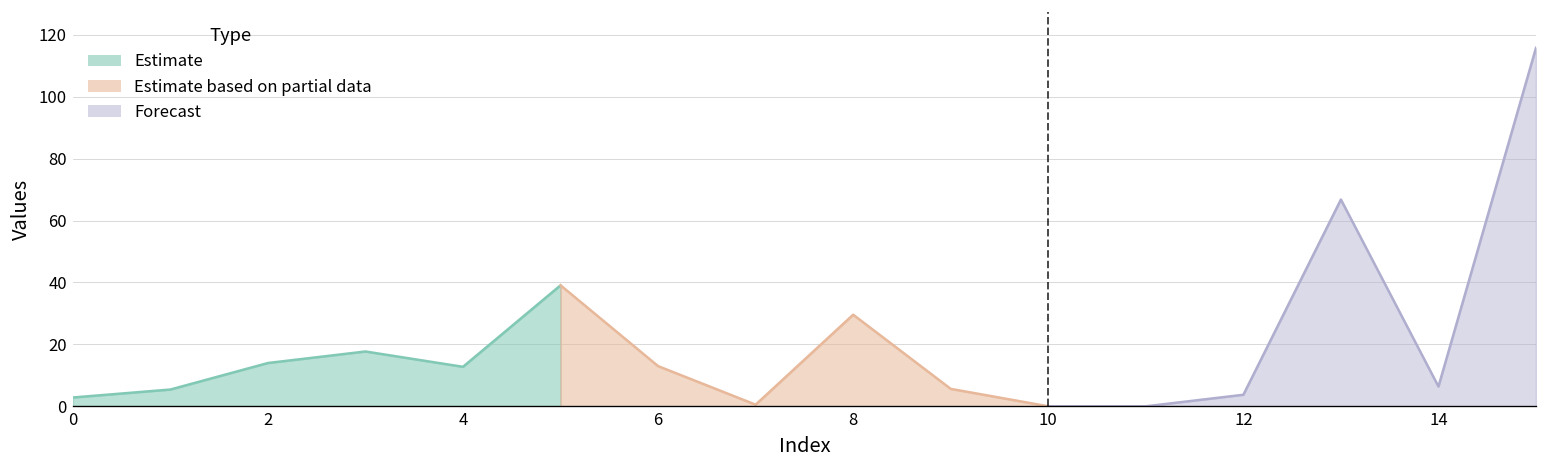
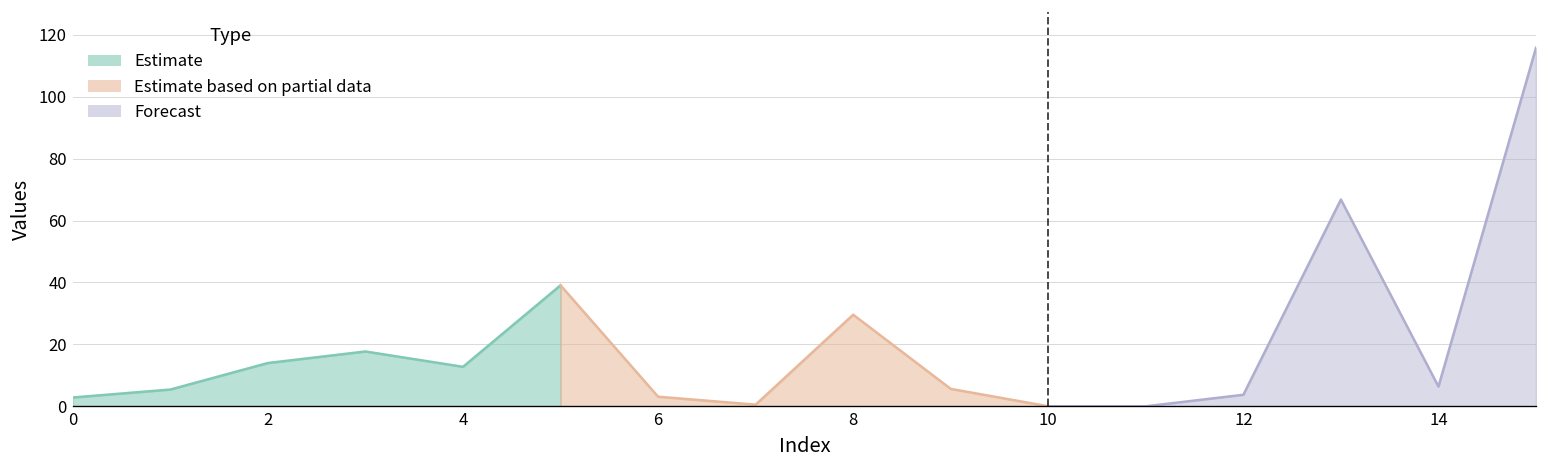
  {
    "Estimate based on partial data": {
-     "6": 13,
+     "6": 3,
      "8": 30
    }
  }
